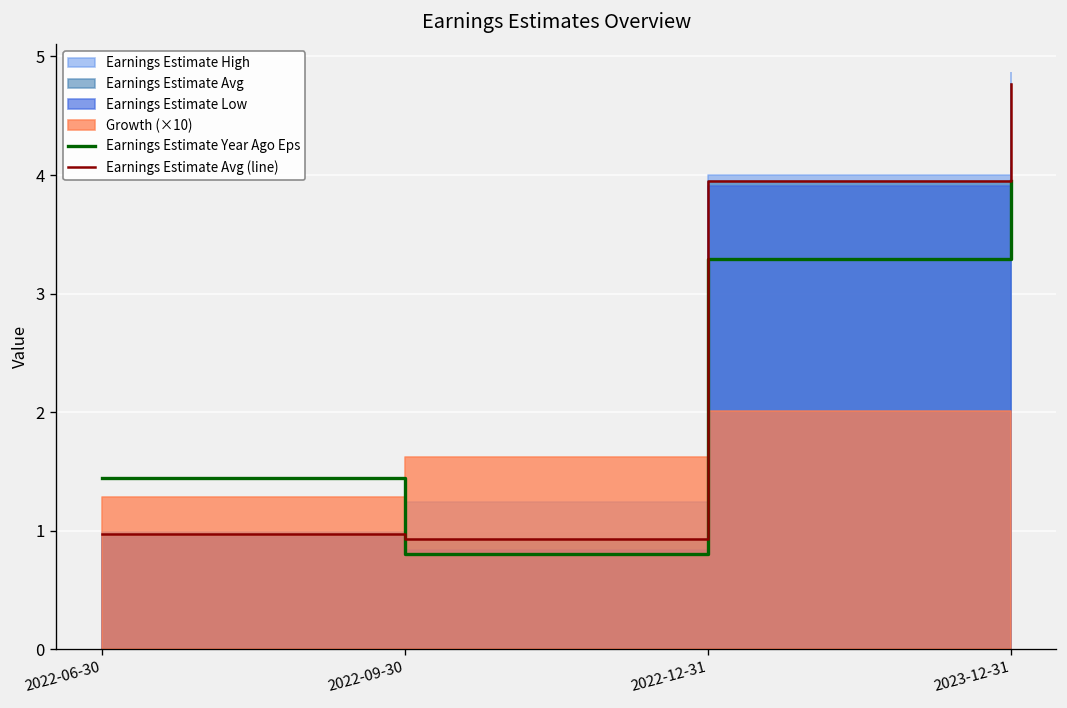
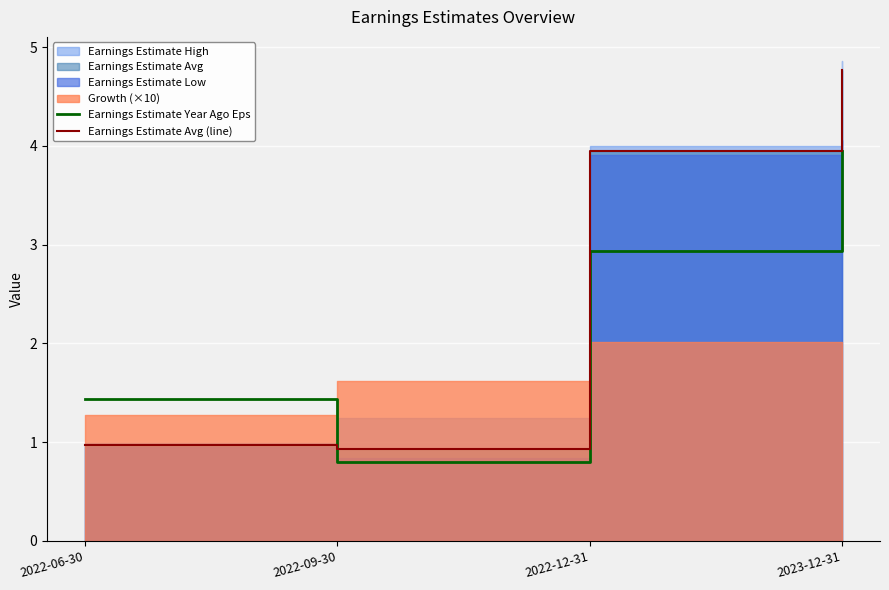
  {
    "Earnings Estimate Year Ago Eps": {
      "2022-06-30": 1.4,
      "2022-09-30": 0.8,
-     "2022-12-31": 3.3
+     "2022-12-31": 2.9
    }
  }
